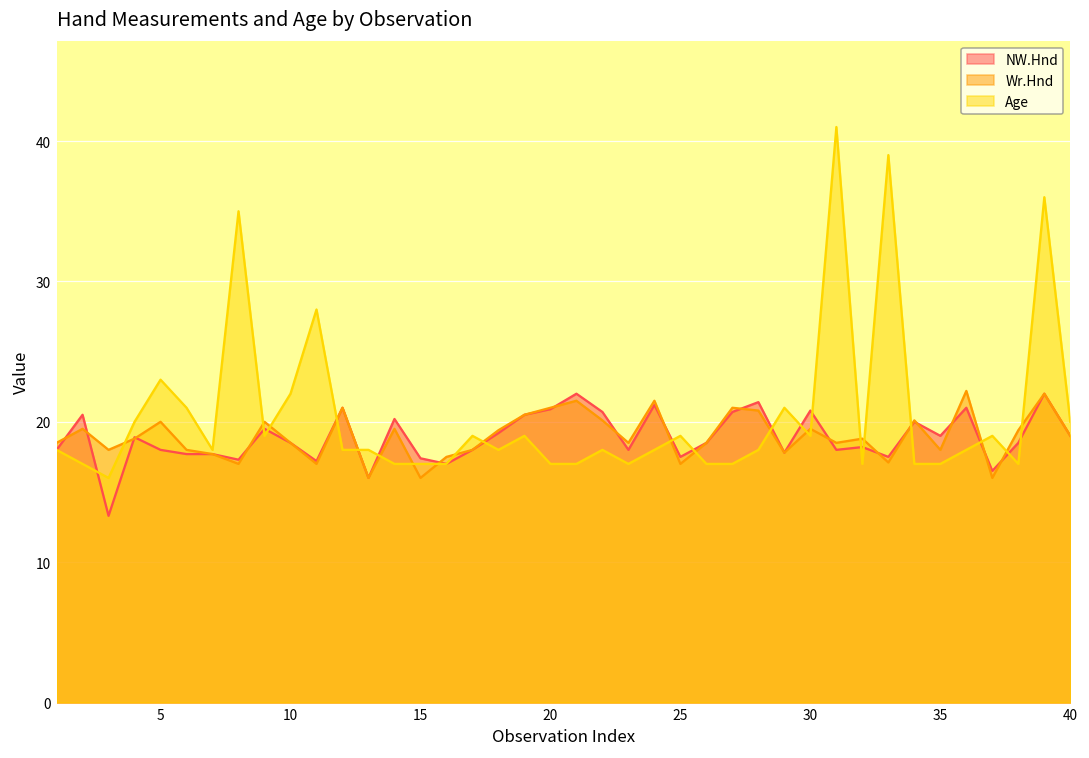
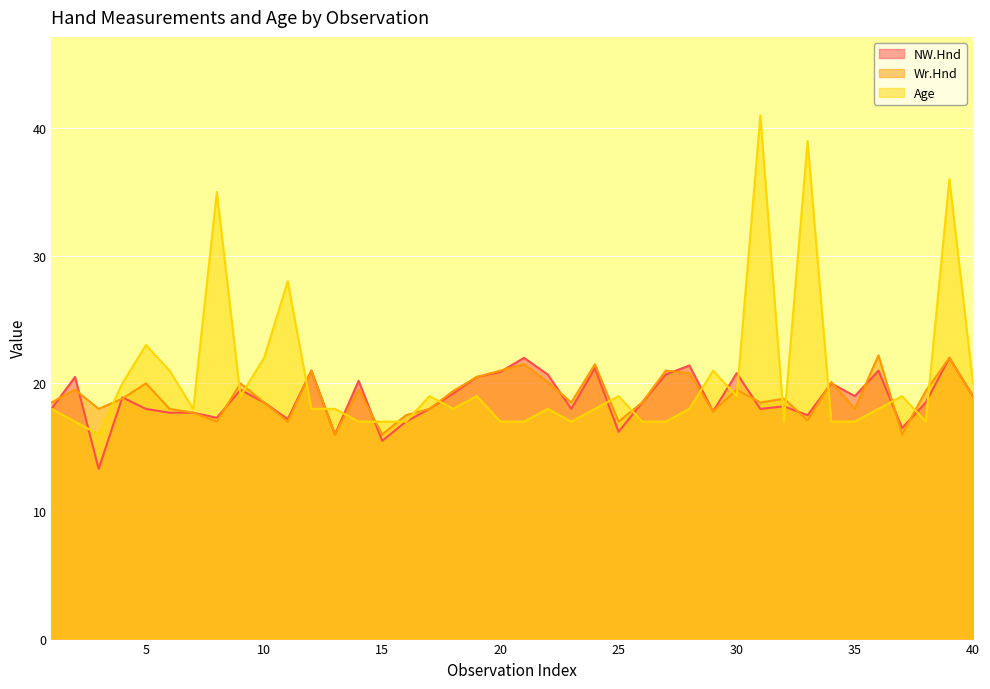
  {
    "NW.Hnd": {
      "5": 18.0,
-     "15": 17.4,
-     "25": 17.5,
+     "15": 15.5,
+     "25": 16.2,
      "30": 20.8,
      "35": 19.0
    }
  }
